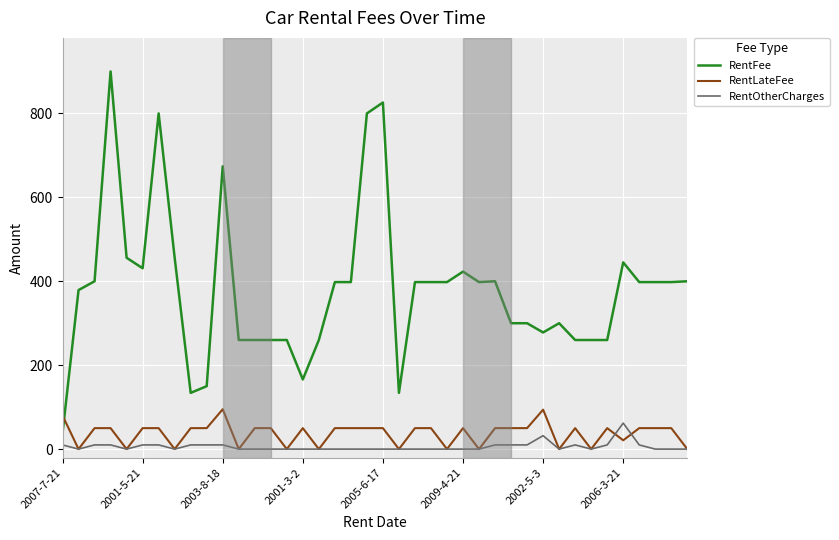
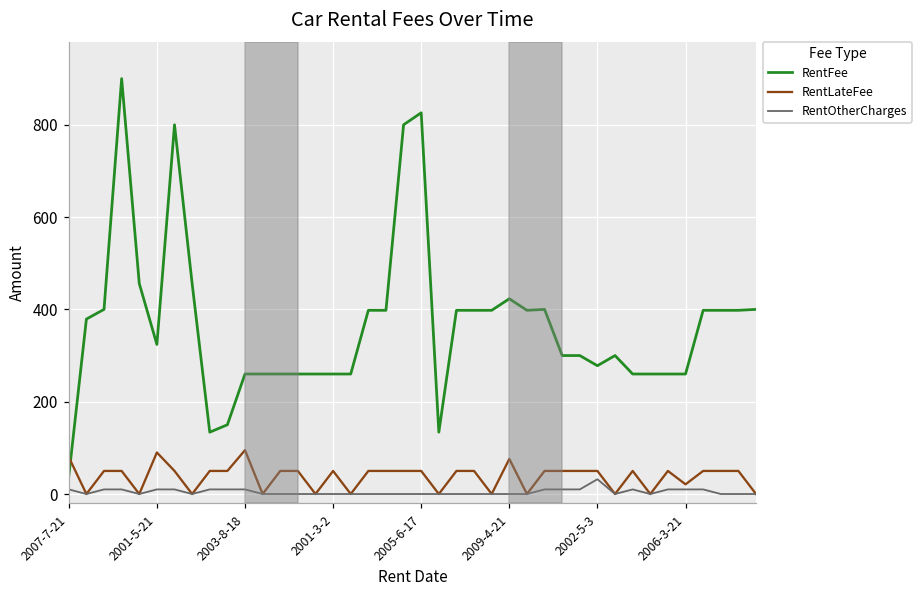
  {
    "RentFee": {
      "2007-7-21": 40,
-     "2001-5-21": 430,
-     "2003-8-18": 670,
-     "2001-3-2": 170,
+     "2001-5-21": 320,
+     "2003-8-18": 260,
+     "2001-3-2": 260,
      "2005-6-17": 830,
      "2009-4-21": 420,
      "2002-5-3": 280,
-     "2006-3-21": 450
+     "2006-3-21": 260
    },
    "RentLateFee": {
      "2007-7-21": 80,
-     "2001-5-21": 50,
+     "2001-5-21": 90,
      "2003-8-18": 100,
      "2001-3-2": 50,
      "2005-6-17": 50,
-     "2009-4-21": 50,
-     "2002-5-3": 90,
+     "2009-4-21": 80,
+     "2002-5-3": 50,
      "2006-3-21": 20
    },
    "RentOtherCharges": {
      "2007-7-21": 10,
      "2001-5-21": 10,
      "2003-8-18": 10,
      "2001-3-2": 0,
      "2005-6-17": 0,
      "2009-4-21": 0,
      "2002-5-3": 30,
-     "2006-3-21": 60
+     "2006-3-21": 10
    }
  }
